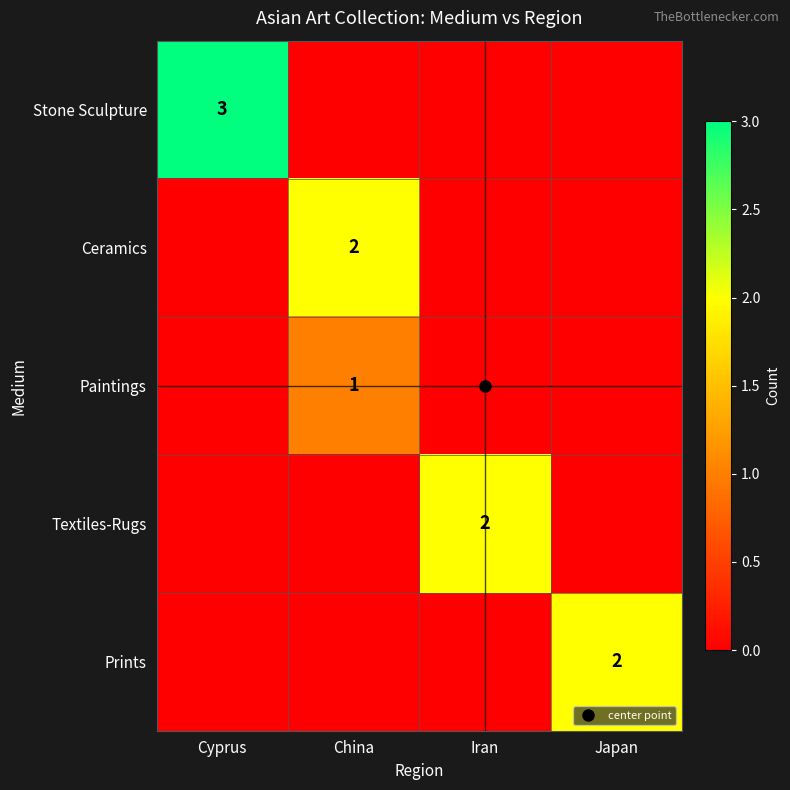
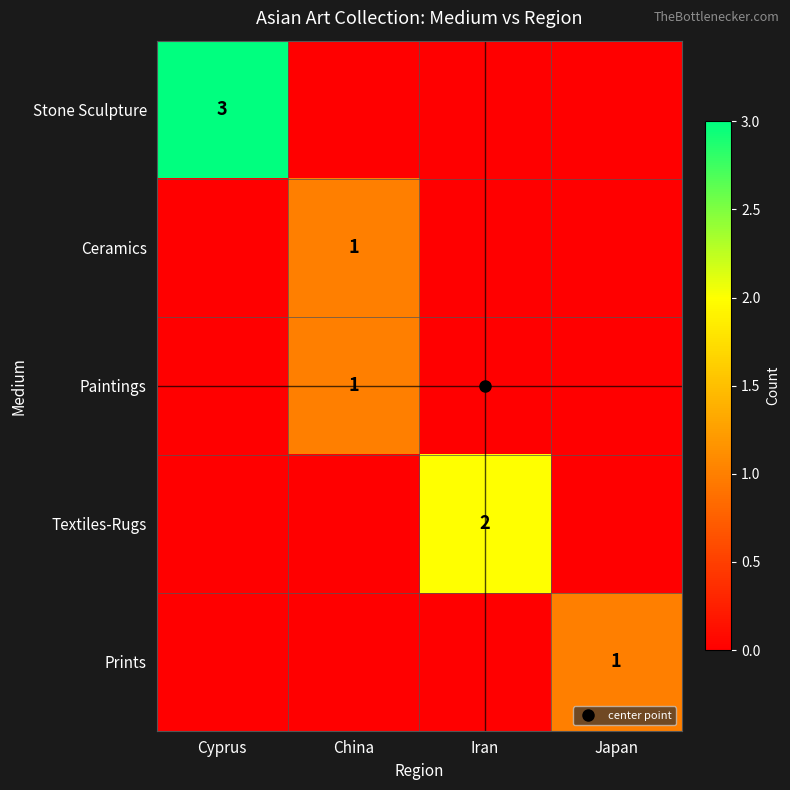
  {
    "Stone Sculpture": {
      "Cyprus": 3
    },
    "Ceramics": {
-     "China": 2
+     "China": 1
    },
    "Paintings": {
      "China": 1
    },
    "Textiles-Rugs": {
      "Iran": 2
    },
    "Prints": {
-     "Japan": 2
+     "Japan": 1
    }
  }
